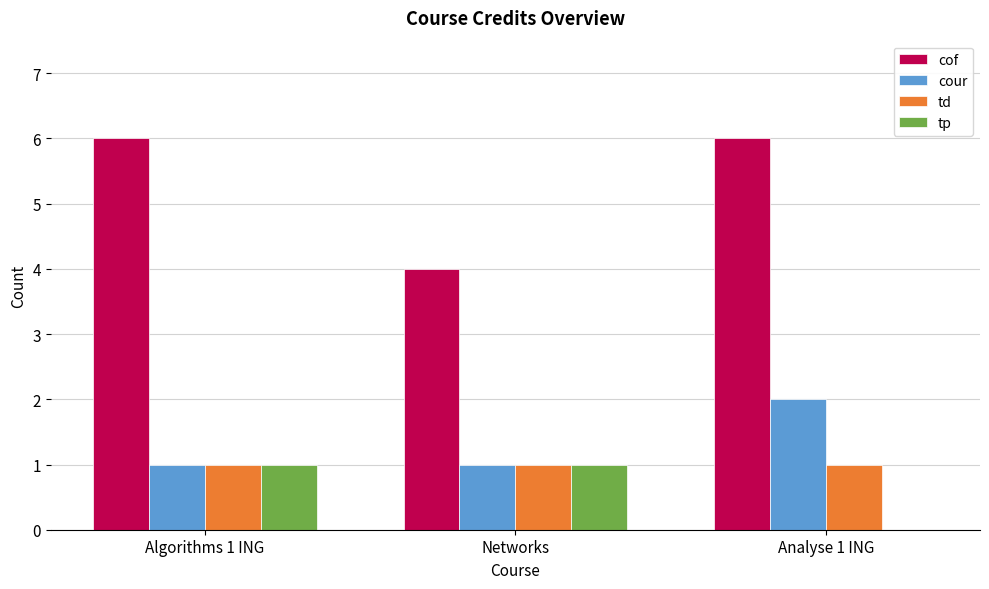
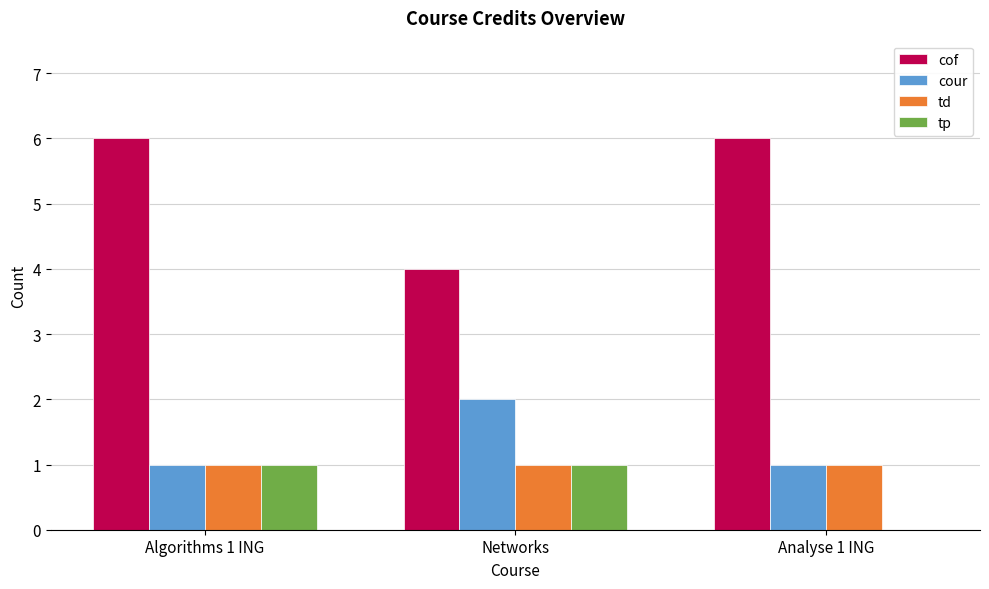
  {
    "cof": {
      "Algorithms 1 ING": 6,
      "Networks": 4,
      "Analyse 1 ING": 6
    },
    "cour": {
      "Algorithms 1 ING": 1,
-     "Networks": 1,
-     "Analyse 1 ING": 2
+     "Networks": 2,
+     "Analyse 1 ING": 1
    },
    "td": {
      "Algorithms 1 ING": 1,
      "Networks": 1,
      "Analyse 1 ING": 1
    },
    "tp": {
      "Algorithms 1 ING": 1,
      "Networks": 1,
      "Analyse 1 ING": 0
    }
  }
